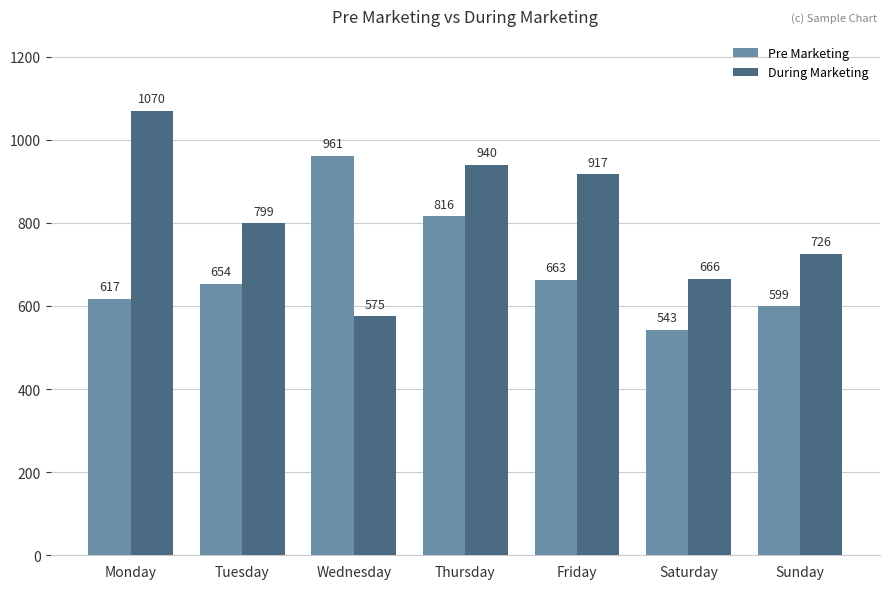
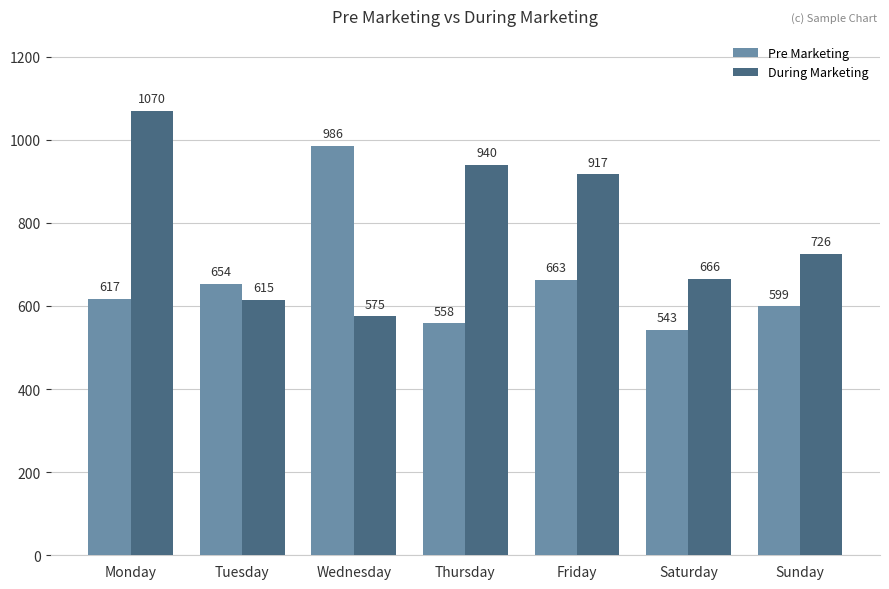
  {
    "Pre Marketing": {
      "Monday": 617,
      "Tuesday": 654,
-     "Wednesday": 961,
-     "Thursday": 816,
+     "Wednesday": 986,
+     "Thursday": 558,
      "Friday": 663,
      "Saturday": 543,
      "Sunday": 599
    },
    "During Marketing": {
      "Monday": 1070,
-     "Tuesday": 799,
+     "Tuesday": 615,
      "Wednesday": 575,
      "Thursday": 940,
      "Friday": 917,
      "Saturday": 666,
      "Sunday": 726
    }
  }
